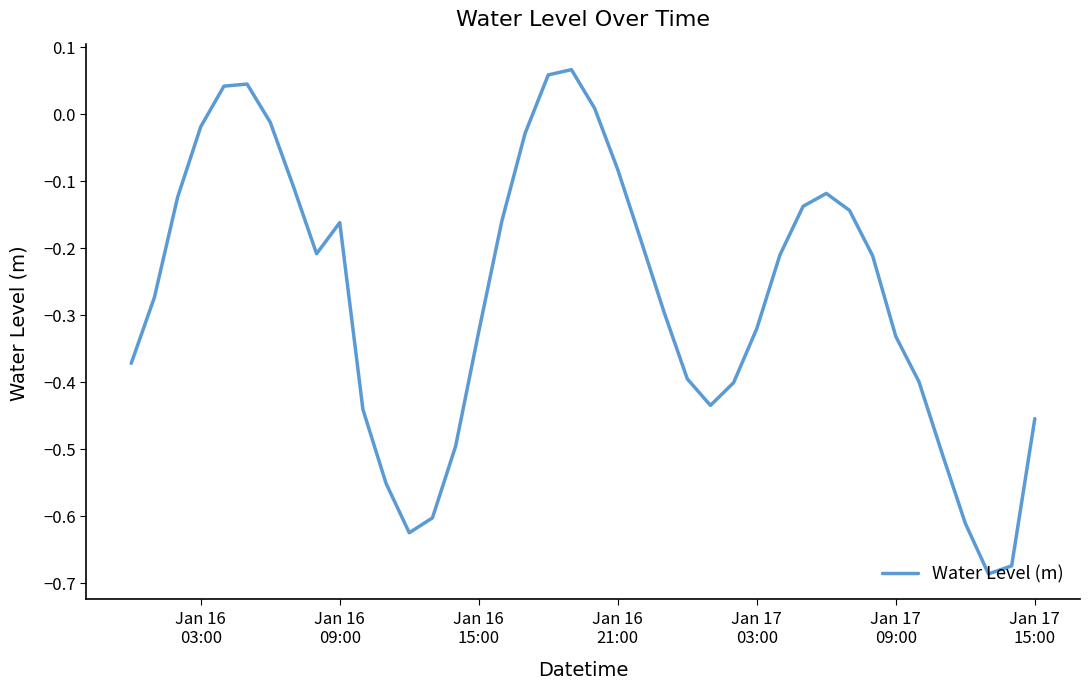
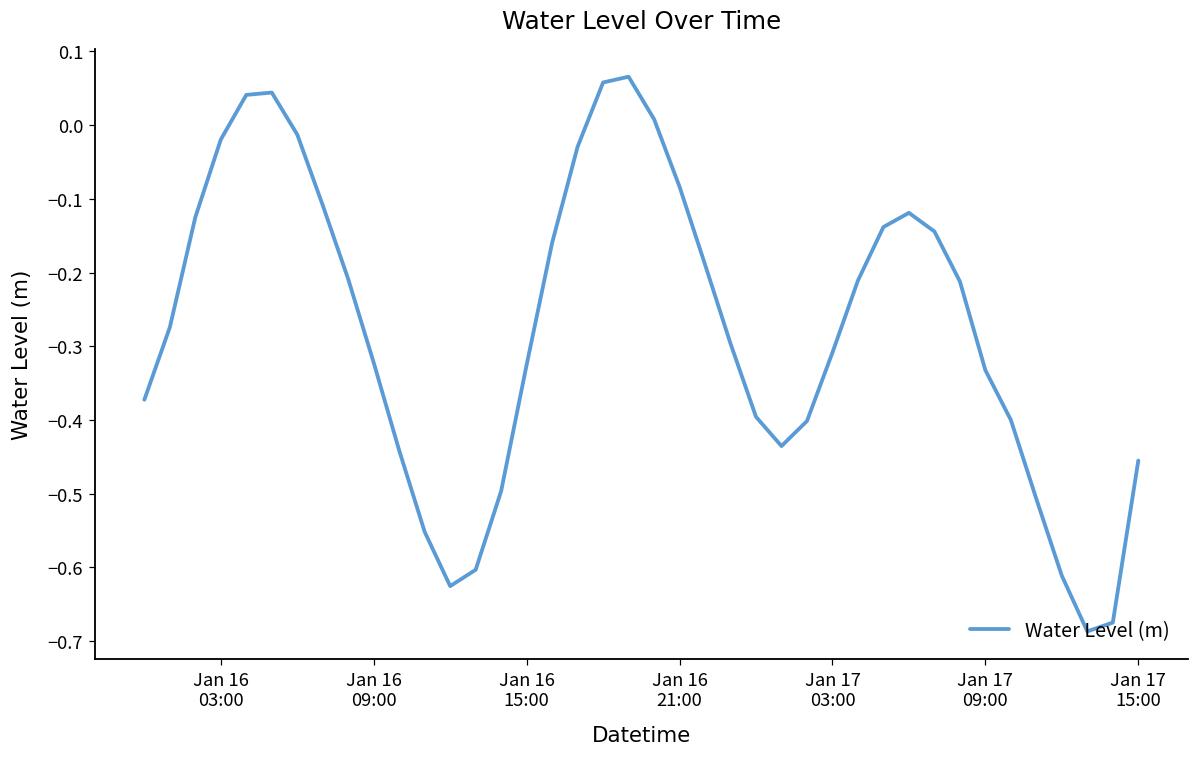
  {
    "Jan 16 03:00": -0.02,
-   "Jan 16 09:00": -0.16,
+   "Jan 16 09:00": -0.32,
    "Jan 16 15:00": -0.33,
    "Jan 16 21:00": -0.08,
-   "Jan 17 03:00": -0.32,
+   "Jan 17 03:00": -0.31,
    "Jan 17 09:00": -0.33,
    "Jan 17 15:00": -0.46
  }
